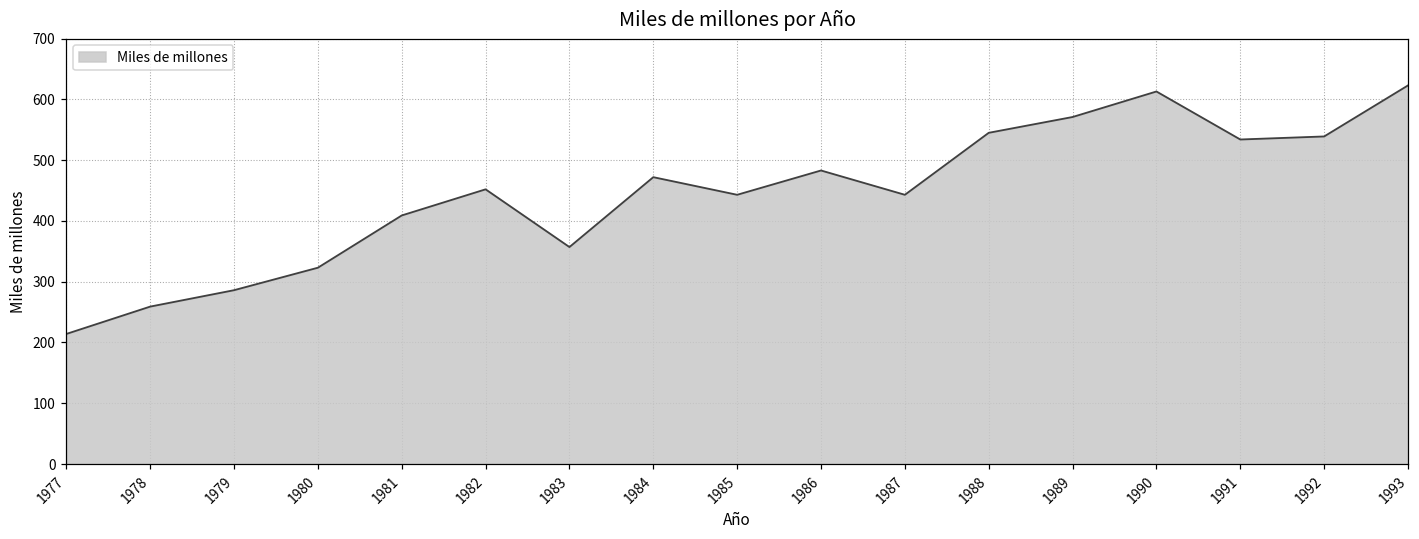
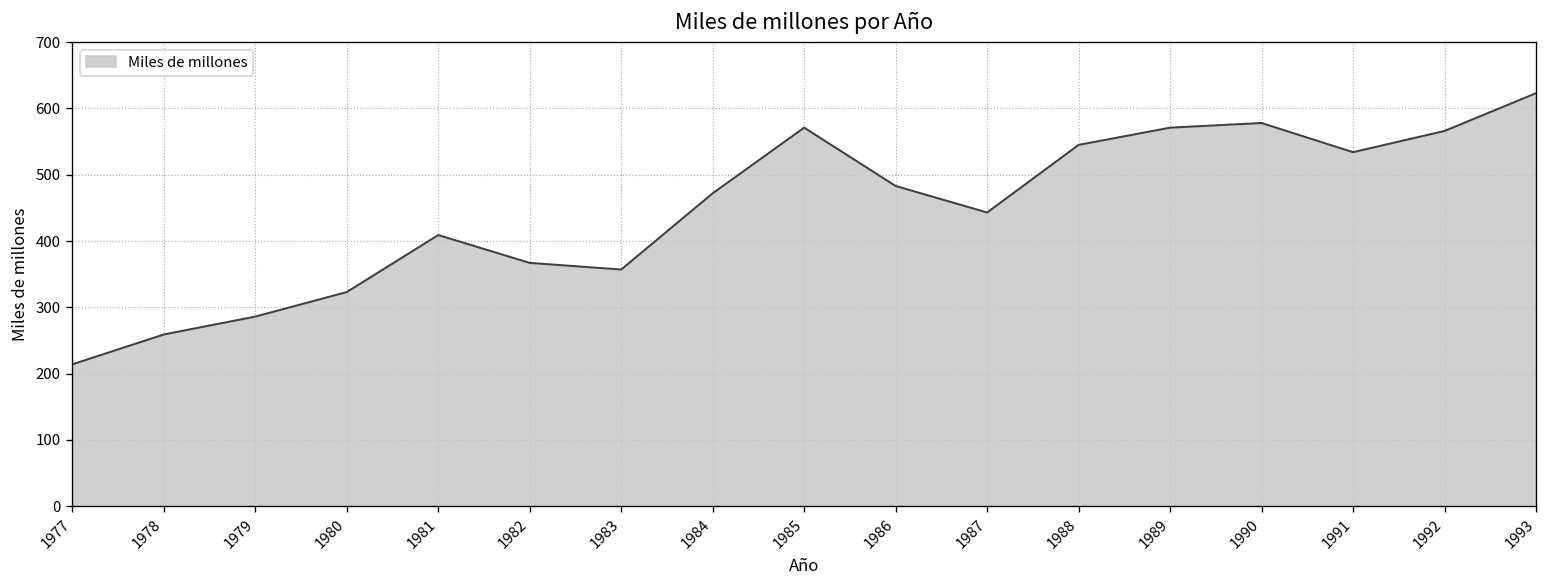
  {
    "1977": 210,
    "1978": 260,
    "1979": 290,
    "1980": 320,
    "1981": 410,
-   "1982": 450,
+   "1982": 370,
    "1983": 360,
    "1984": 470,
-   "1985": 440,
+   "1985": 570,
    "1986": 480,
    "1987": 440,
    "1988": 550,
    "1989": 570,
-   "1990": 610,
+   "1990": 580,
    "1991": 530,
-   "1992": 540,
+   "1992": 570,
    "1993": 620
  }
